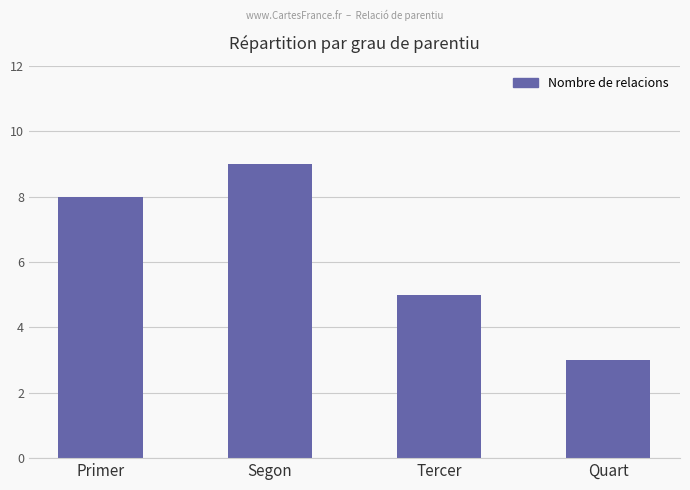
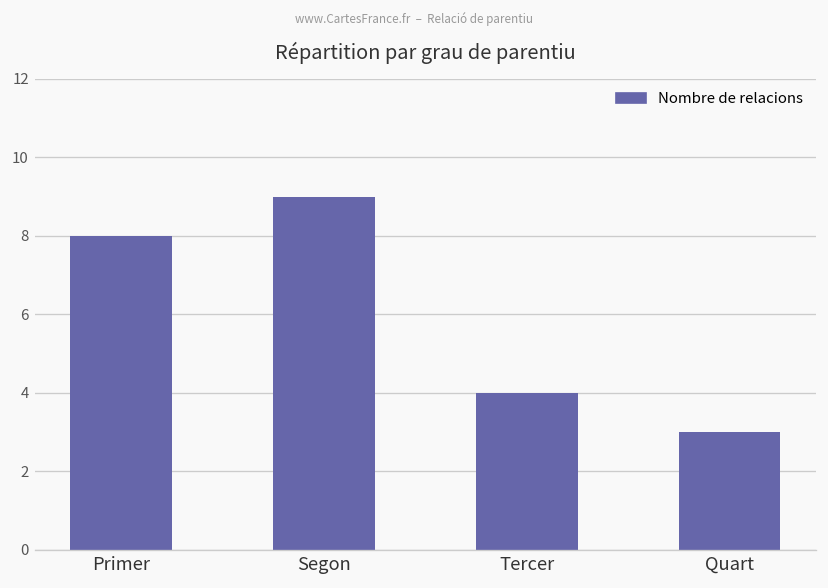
  {
    "Primer": 8,
    "Segon": 9,
-   "Tercer": 5,
+   "Tercer": 4,
    "Quart": 3
  }
